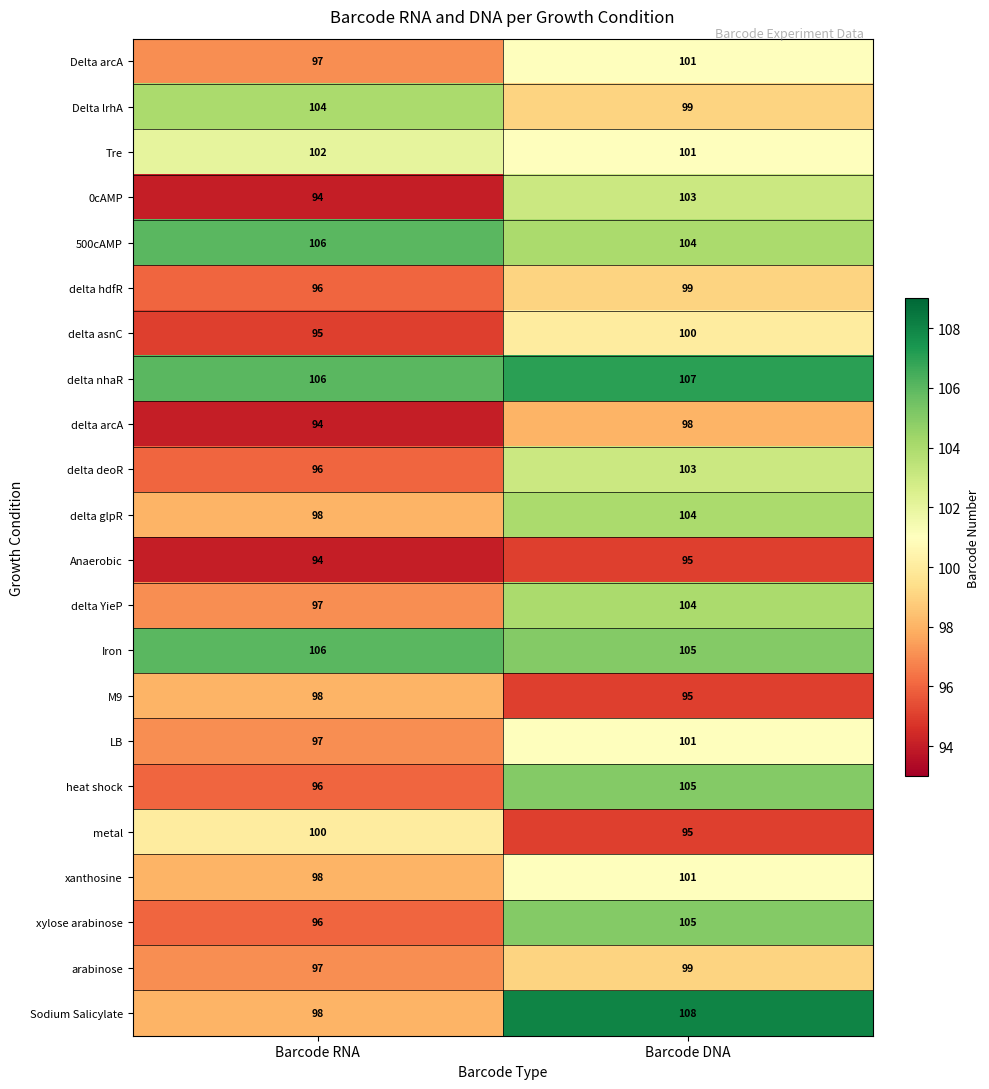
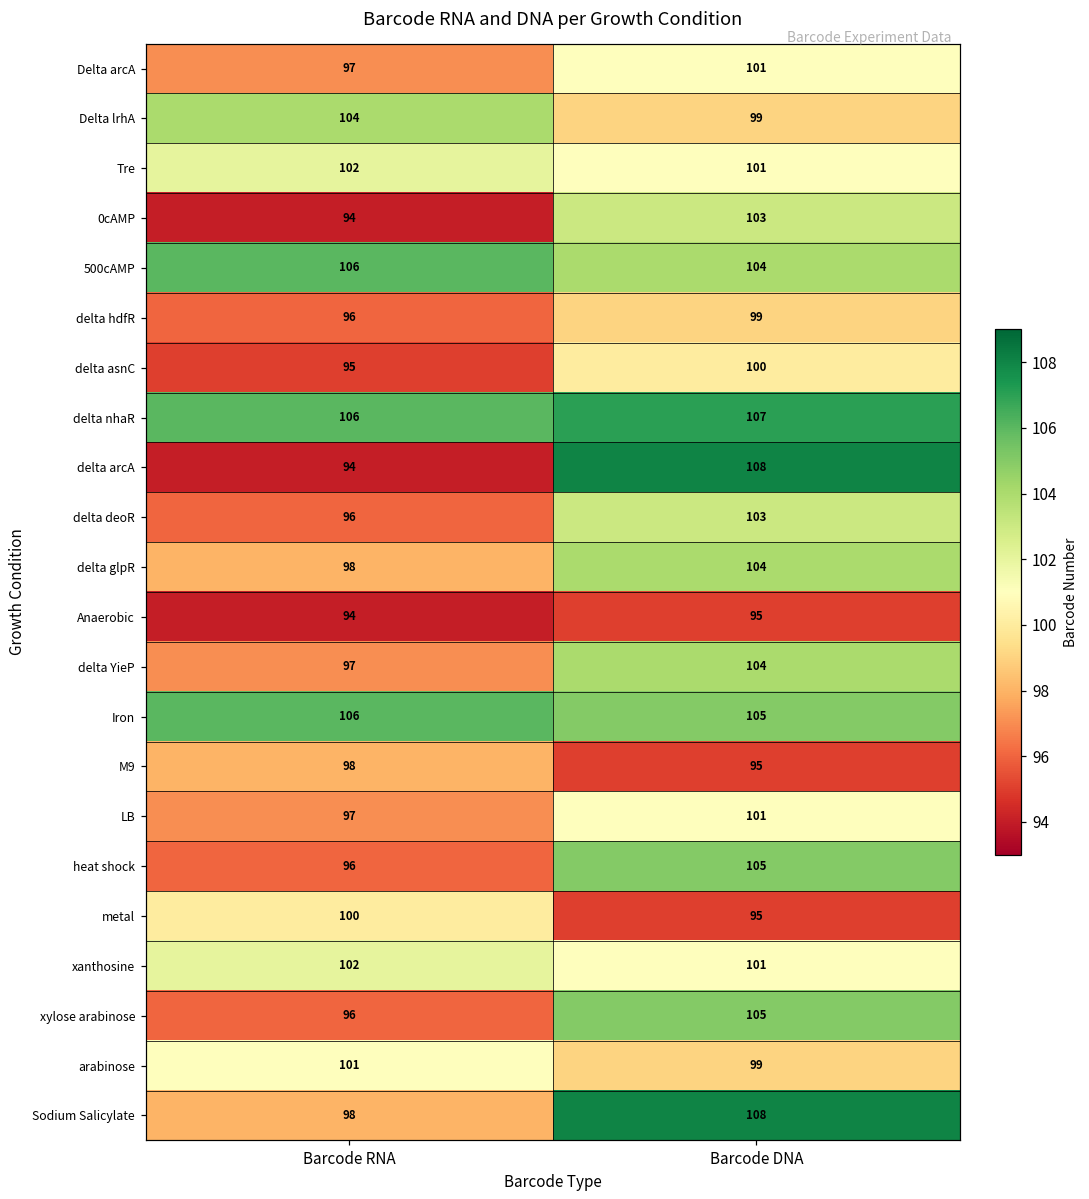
  {
    "Delta arcA": {
      "Barcode RNA": 97,
      "Barcode DNA": 101
    },
    "Delta lrhA": {
      "Barcode RNA": 104,
      "Barcode DNA": 99
    },
    "Tre": {
      "Barcode RNA": 102,
      "Barcode DNA": 101
    },
    "0cAMP": {
      "Barcode RNA": 94,
      "Barcode DNA": 103
    },
    "500cAMP": {
      "Barcode RNA": 106,
      "Barcode DNA": 104
    },
    "delta hdfR": {
      "Barcode RNA": 96,
      "Barcode DNA": 99
    },
    "delta asnC": {
      "Barcode RNA": 95,
      "Barcode DNA": 100
    },
    "delta nhaR": {
      "Barcode RNA": 106,
      "Barcode DNA": 107
    },
    "delta arcA": {
      "Barcode RNA": 94,
-     "Barcode DNA": 98
+     "Barcode DNA": 108
    },
    "delta deoR": {
      "Barcode RNA": 96,
      "Barcode DNA": 103
    },
    "delta glpR": {
      "Barcode RNA": 98,
      "Barcode DNA": 104
    },
    "Anaerobic": {
      "Barcode RNA": 94,
      "Barcode DNA": 95
    },
    "delta YieP": {
      "Barcode RNA": 97,
      "Barcode DNA": 104
    },
    "Iron": {
      "Barcode RNA": 106,
      "Barcode DNA": 105
    },
    "M9": {
      "Barcode RNA": 98,
      "Barcode DNA": 95
    },
    "LB": {
      "Barcode RNA": 97,
      "Barcode DNA": 101
    },
    "heat shock": {
      "Barcode RNA": 96,
      "Barcode DNA": 105
    },
    "metal": {
      "Barcode RNA": 100,
      "Barcode DNA": 95
    },
    "xanthosine": {
-     "Barcode RNA": 98,
+     "Barcode RNA": 102,
      "Barcode DNA": 101
    },
    "xylose arabinose": {
      "Barcode RNA": 96,
      "Barcode DNA": 105
    },
    "arabinose": {
-     "Barcode RNA": 97,
+     "Barcode RNA": 101,
      "Barcode DNA": 99
    },
    "Sodium Salicylate": {
      "Barcode RNA": 98,
      "Barcode DNA": 108
    }
  }
